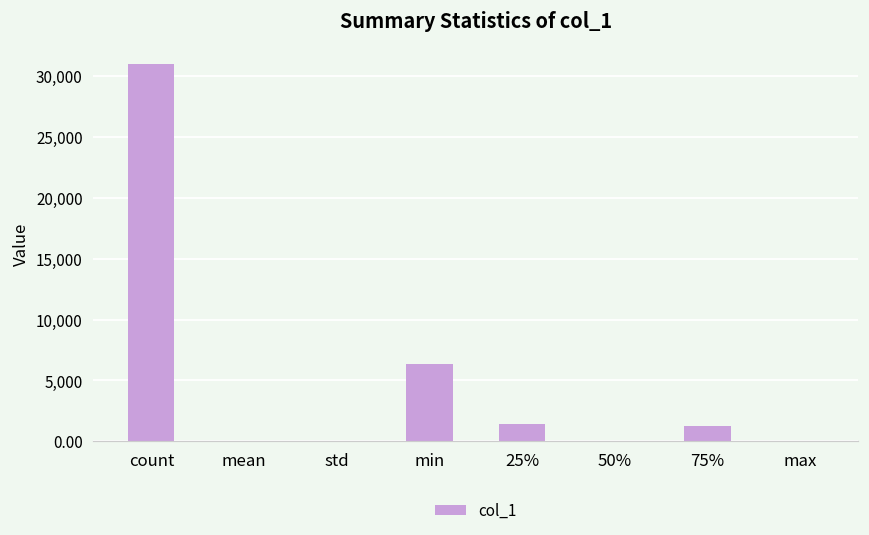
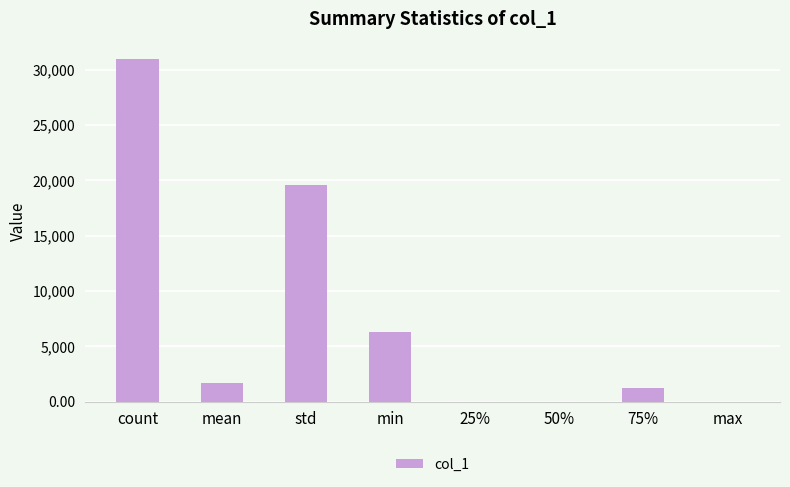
  {
    "count": "31,000",
-   "mean": "0",
-   "std": "0",
+   "mean": "1,700",
+   "std": "19,600",
    "min": "6,300",
-   "25%": "1,400",
+   "25%": "0",
    "75%": "1,200"
  }
